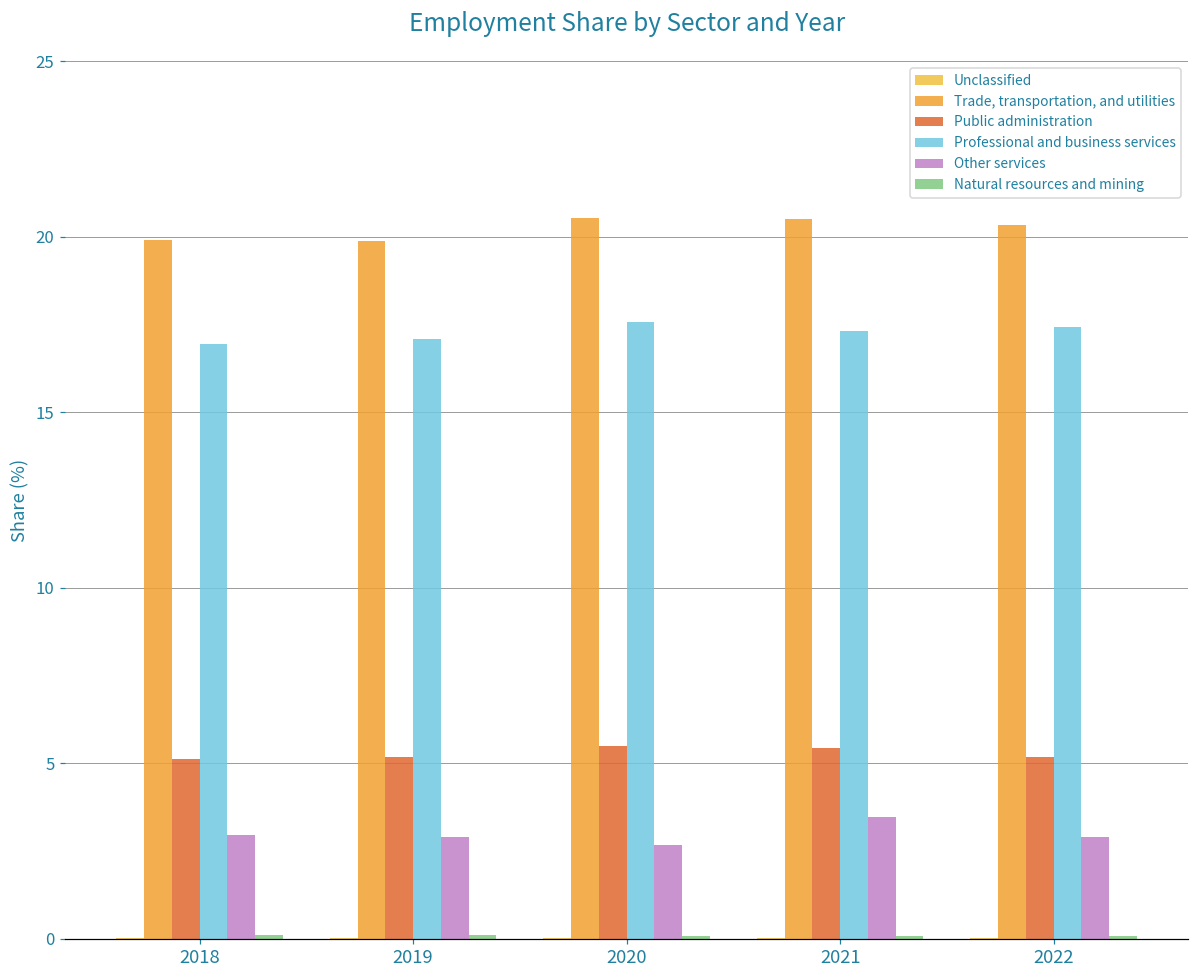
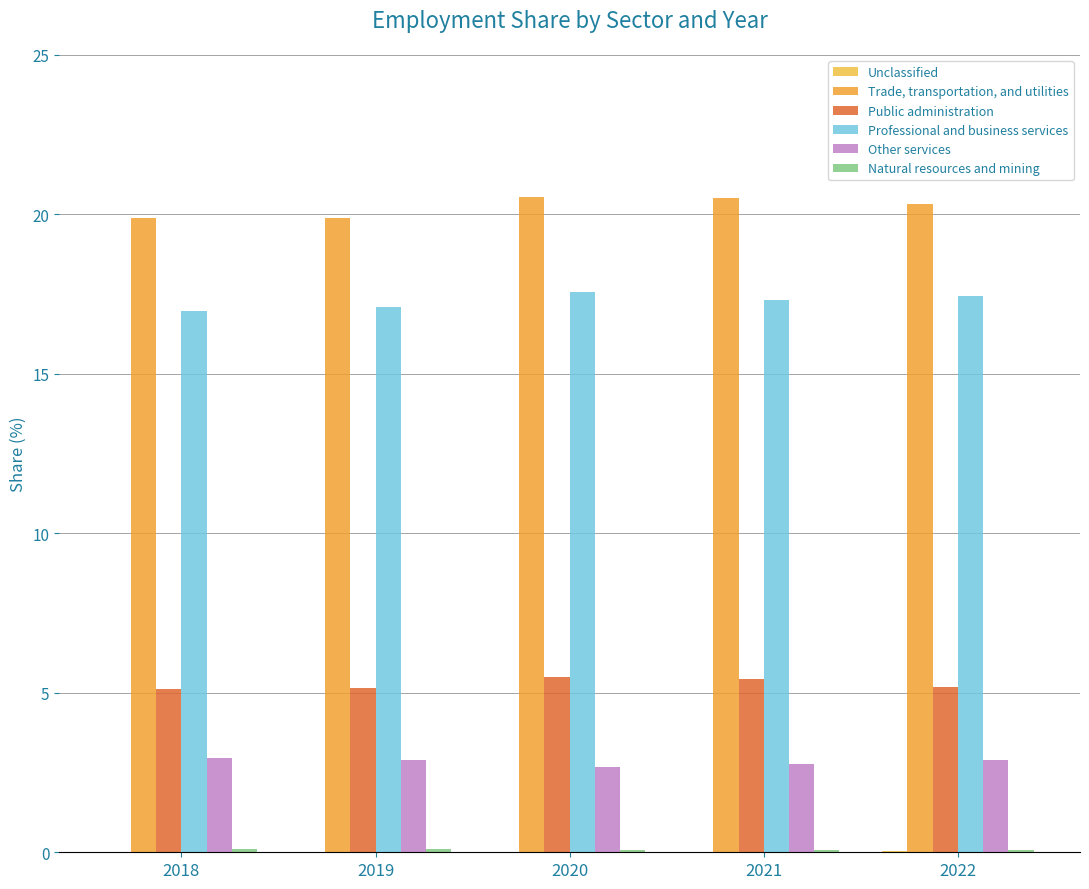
  {
    "Professional and business services": {
      "2018": 17.0,
      "2019": 17.1,
      "2020": 17.6,
      "2021": 17.3,
      "2022": 17.4
    },
    "Other services": {
      "2018": 3.0,
      "2019": 2.9,
      "2020": 2.7,
-     "2021": 3.5,
+     "2021": 2.8,
      "2022": 2.9
    },
    "Natural resources and mining": {
      "2018": 0.1,
      "2019": 0.1
    }
  }
